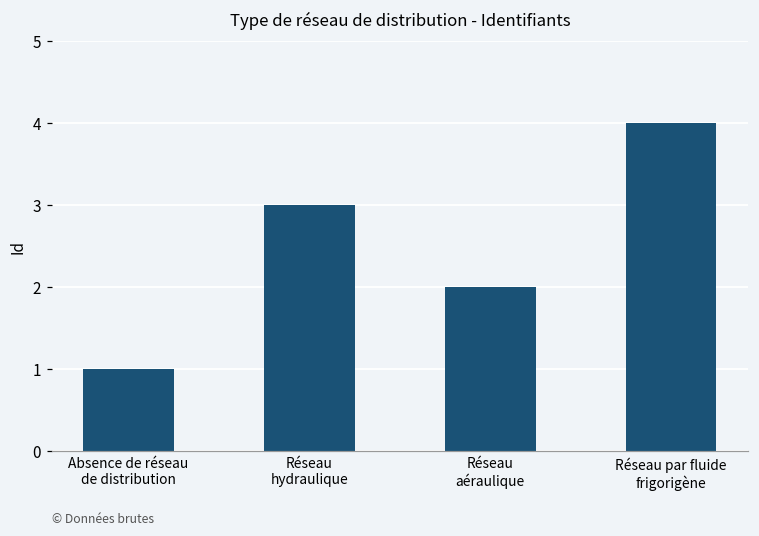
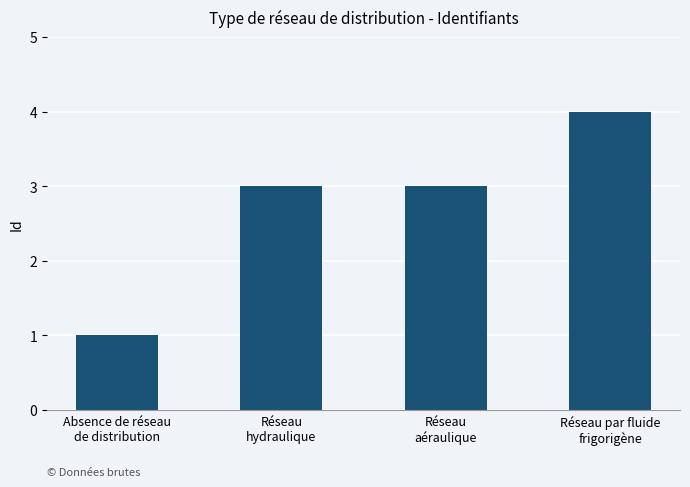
  {
    "Absence de réseau de distribution": 1,
    "Réseau hydraulique": 3,
-   "Réseau aéraulique": 2,
+   "Réseau aéraulique": 3,
    "Réseau par fluide frigorigène": 4
  }
